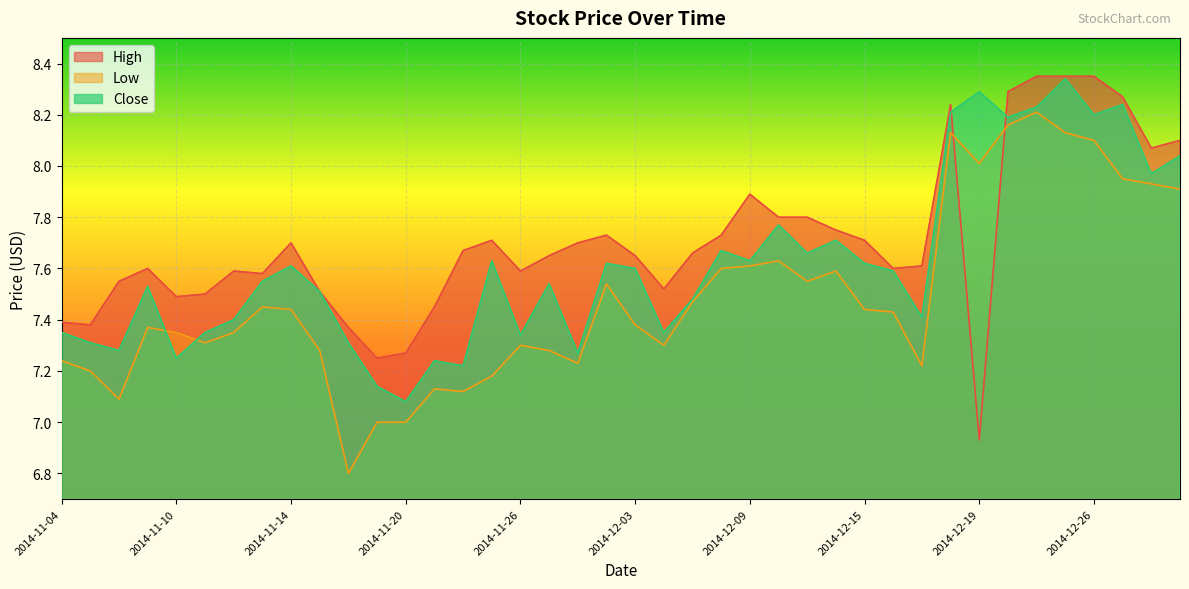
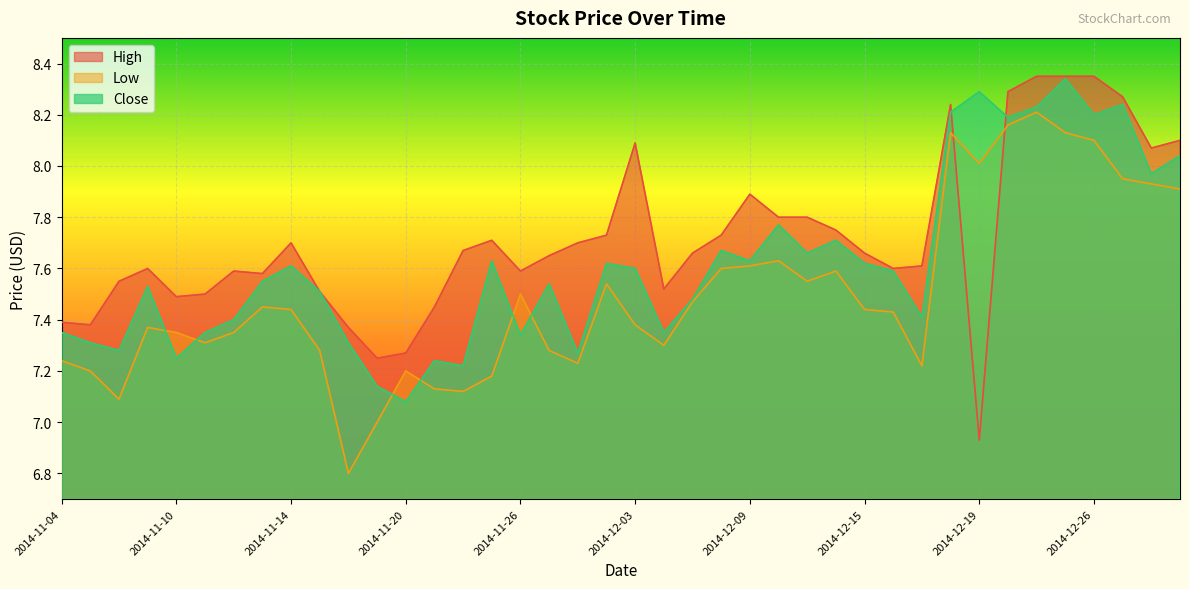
  {
    "High": {
      "2014-11-04": 7.39,
      "2014-11-10": 7.49,
      "2014-11-14": 7.70,
      "2014-11-20": 7.27,
      "2014-11-26": 7.59,
-     "2014-12-03": 7.65,
+     "2014-12-03": 8.09,
      "2014-12-09": 7.89,
-     "2014-12-15": 7.71,
+     "2014-12-15": 7.66,
      "2014-12-19": 6.93,
      "2014-12-26": 8.35
    },
    "Low": {
      "2014-11-04": 7.24,
      "2014-11-10": 7.35,
      "2014-11-14": 7.44,
-     "2014-11-20": 7.0,
-     "2014-11-26": 7.3,
+     "2014-11-20": 7.2,
+     "2014-11-26": 7.5,
      "2014-12-03": 7.38,
      "2014-12-09": 7.61,
      "2014-12-15": 7.44,
      "2014-12-19": 8.01,
      "2014-12-26": 8.1
    },
    "Close": {
      "2014-11-04": 7.35,
      "2014-11-10": 7.25,
      "2014-11-14": 7.61,
      "2014-11-20": 7.08,
      "2014-11-26": 7.34,
      "2014-12-03": 7.60,
      "2014-12-09": 7.63,
      "2014-12-15": 7.62,
      "2014-12-19": 8.29,
      "2014-12-26": 8.20
    }
  }
